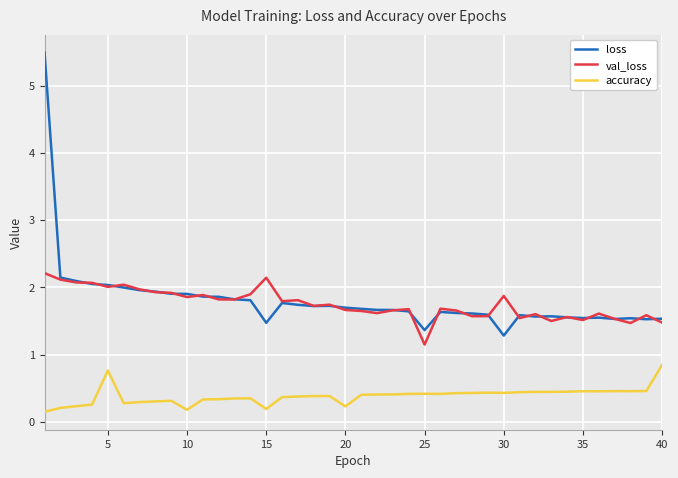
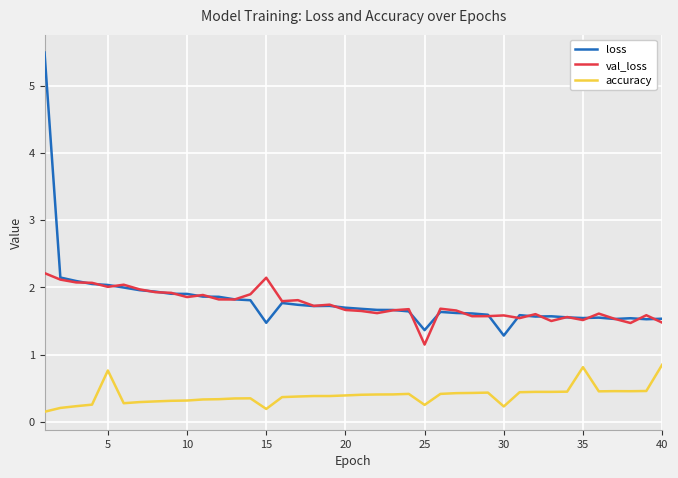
  {
    "loss": {
      "10": 1.9,
      "15": 1.5,
      "25": 1.4,
      "30": 1.3,
      "40": 1.5
    },
    "val_loss": {
      "10": 1.9,
      "15": 2.1,
      "25": 1.1,
-     "30": 1.9,
+     "30": 1.6,
      "40": 1.5
    },
    "accuracy": {
      "5": 0.8,
-     "10": 0.2,
+     "10": 0.3,
      "15": 0.2,
-     "20": 0.2,
-     "25": 0.4,
-     "30": 0.4,
-     "35": 0.5,
+     "20": 0.4,
+     "25": 0.3,
+     "30": 0.2,
+     "35": 0.8,
      "40": 0.8
    }
  }
